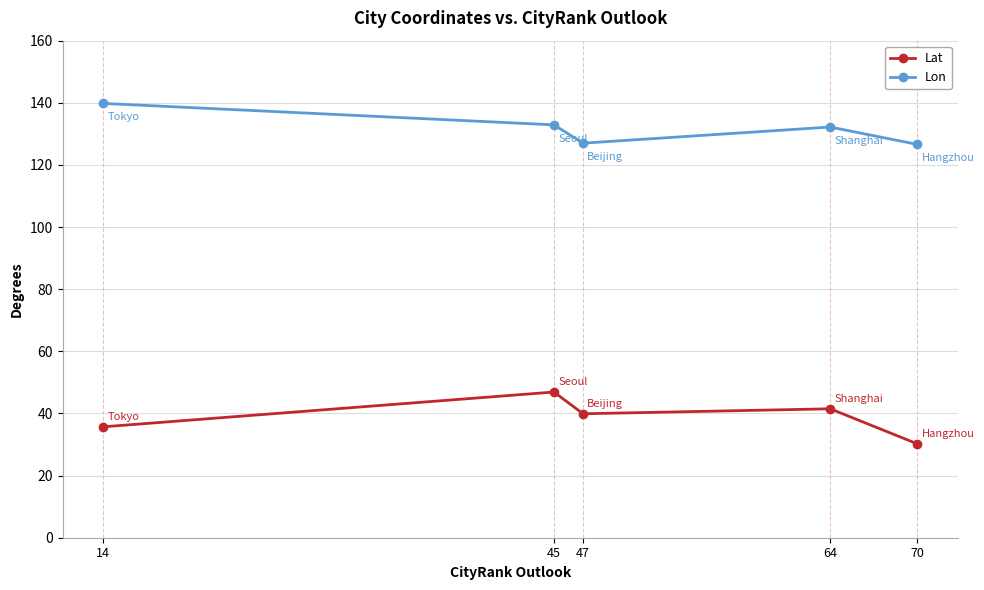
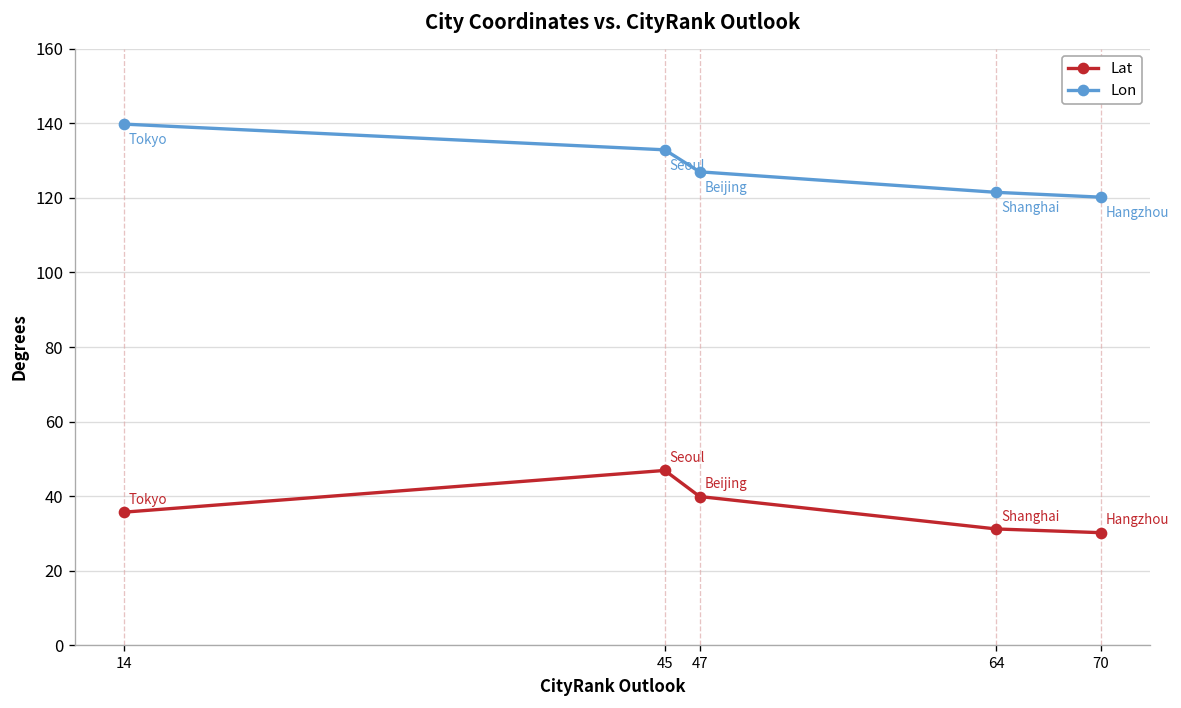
  {
    "Lat": {
      "14": 36,
      "45": 47,
      "47": 40,
-     "64": 42,
+     "64": 31,
      "70": 30
    },
    "Lon": {
      "14": 140,
      "45": 133,
      "47": 127,
-     "64": 132,
-     "70": 127
+     "64": 122,
+     "70": 120
    }
  }
